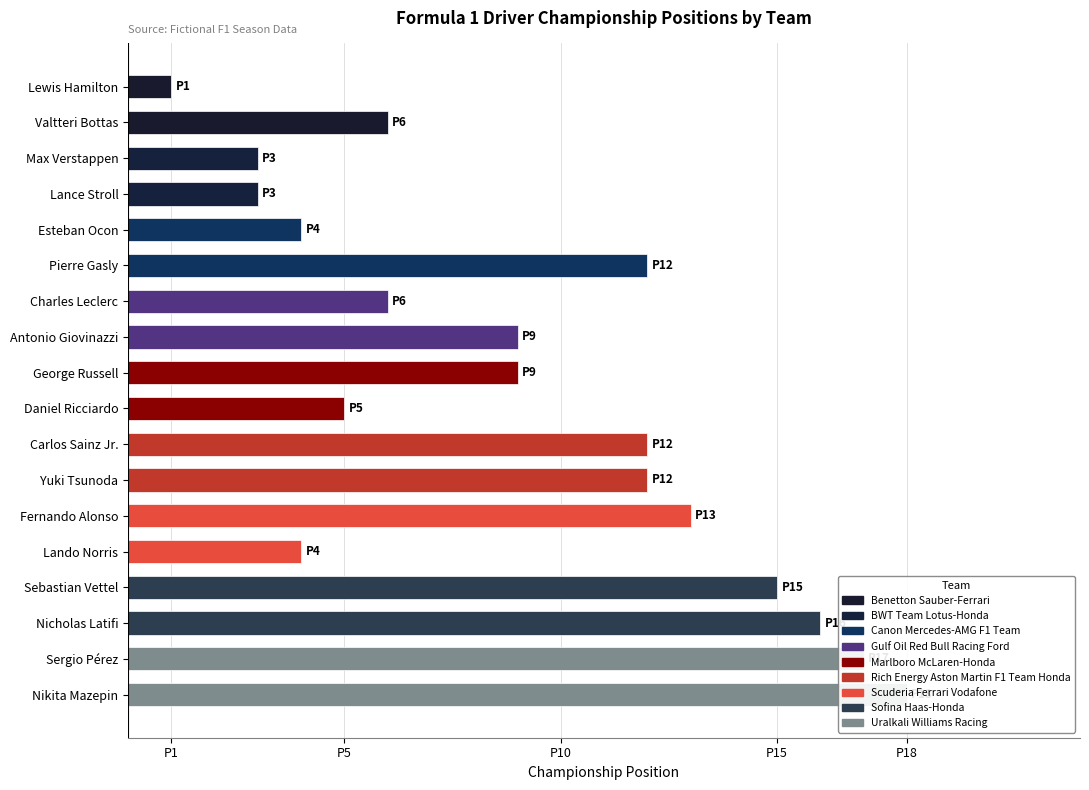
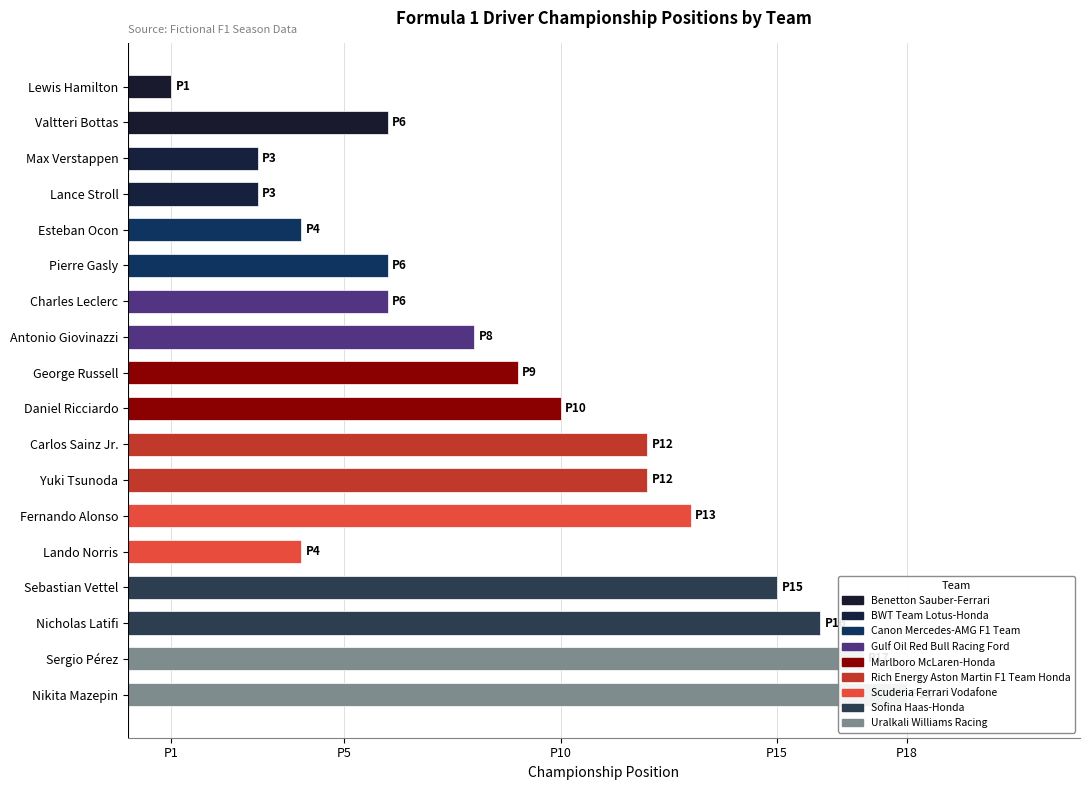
  {
-   "Pierre Gasly": 12,
-   "Antonio Giovinazzi": 9,
-   "Daniel Ricciardo": 5
+   "Pierre Gasly": 6,
+   "Antonio Giovinazzi": 8,
+   "Daniel Ricciardo": 10
  }
